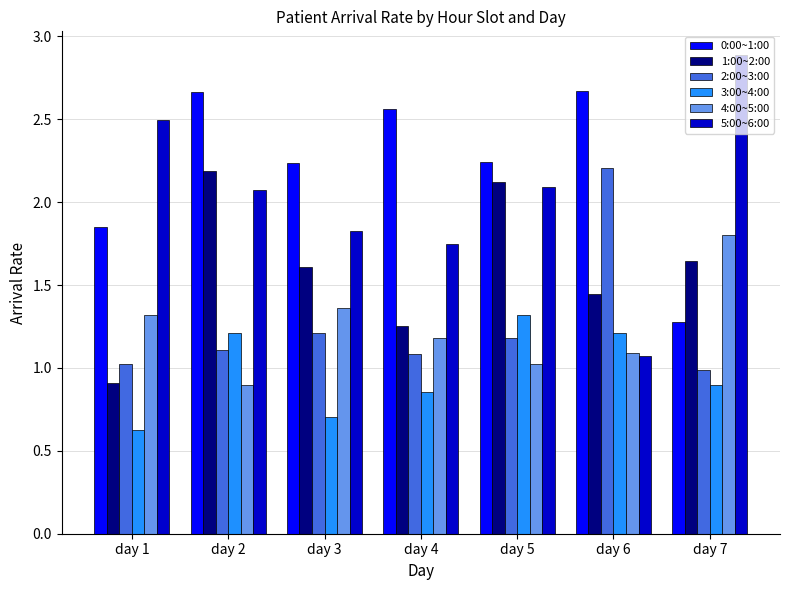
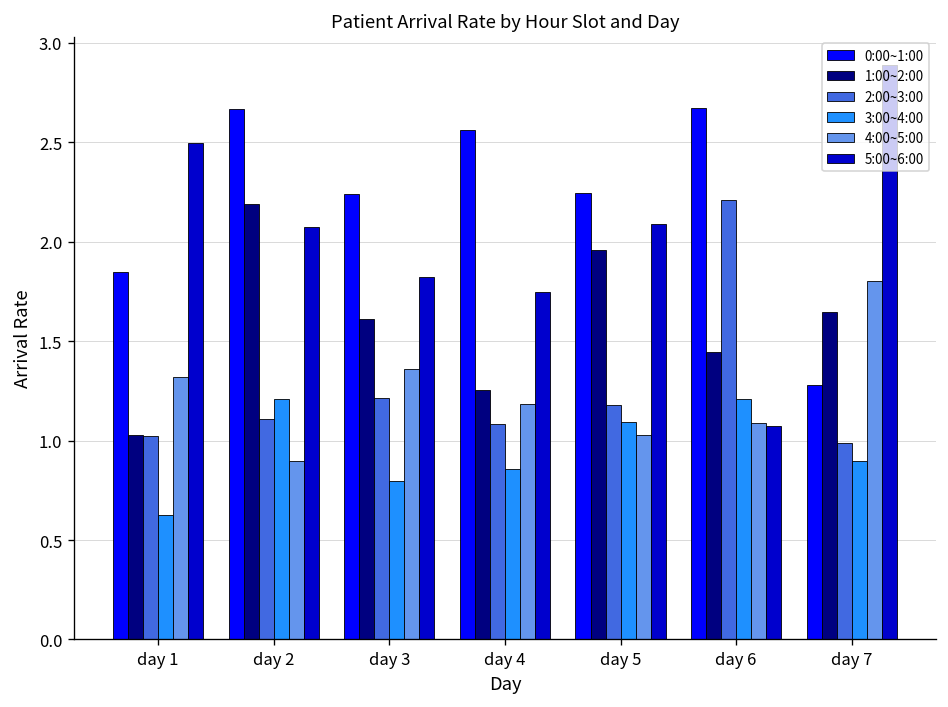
  {
    "1:00~2:00": {
-     "day 1": 0.91,
+     "day 1": 1.03,
      "day 2": 2.19,
      "day 3": 1.61,
      "day 4": 1.25,
-     "day 5": 2.12,
+     "day 5": 1.96,
      "day 6": 1.45,
      "day 7": 1.65
    },
    "3:00~4:00": {
      "day 1": 0.63,
      "day 2": 1.21,
-     "day 3": 0.70,
+     "day 3": 0.79,
      "day 4": 0.86,
-     "day 5": 1.32,
+     "day 5": 1.10,
      "day 6": 1.21,
      "day 7": 0.90
    }
  }
